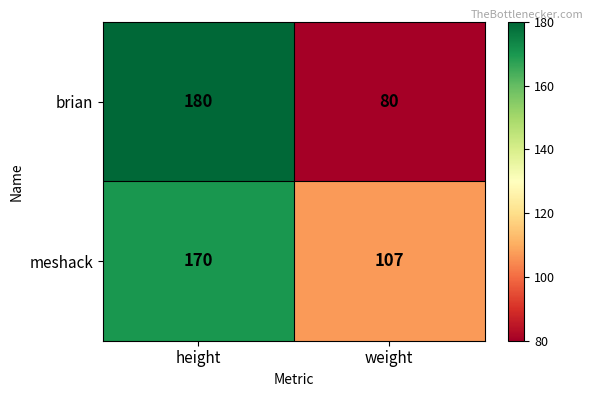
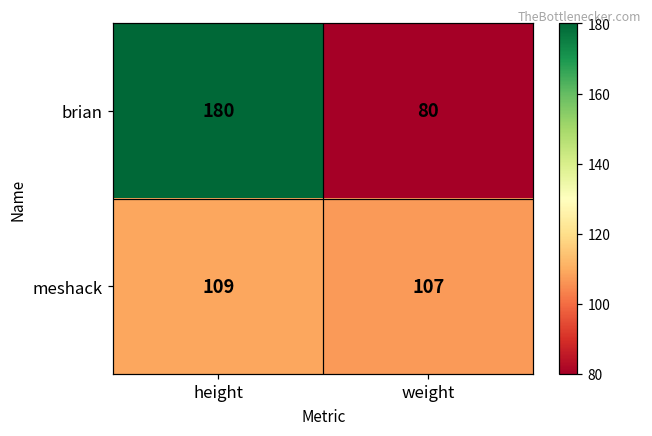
  {
    "brian": {
      "height": 180,
      "weight": 80
    },
    "meshack": {
-     "height": 170,
+     "height": 109,
      "weight": 107
    }
  }
